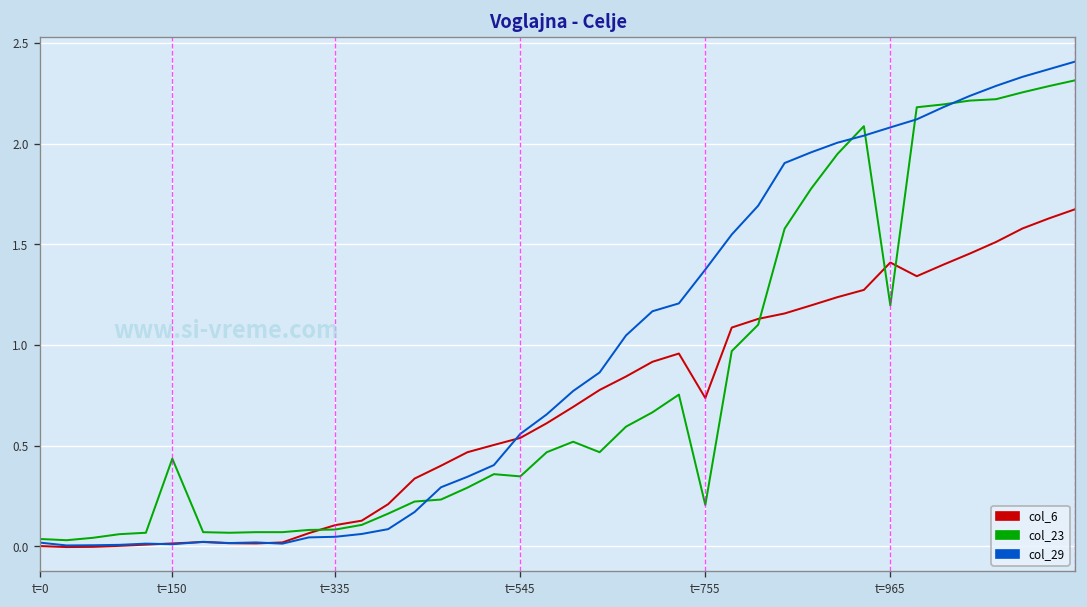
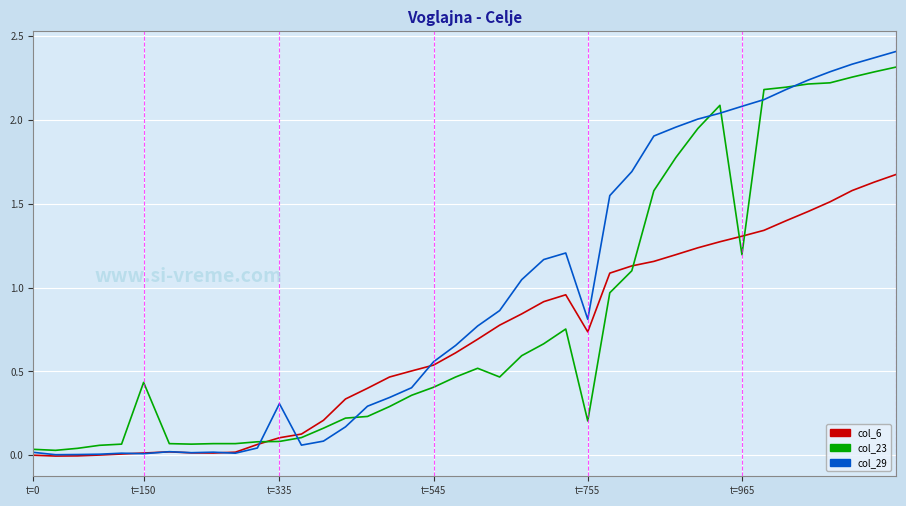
  {
    "col_6": {
      "t=0": 0.00,
      "t=335": 0.11,
      "t=545": 0.54,
      "t=755": 0.74,
-     "t=965": 1.41
+     "t=965": 1.31
    },
    "col_23": {
      "t=0": 0.04,
      "t=150": 0.44,
      "t=335": 0.08,
-     "t=545": 0.35,
+     "t=545": 0.41,
      "t=755": 0.21,
      "t=965": 1.20
    },
    "col_29": {
      "t=0": 0.02,
-     "t=335": 0.05,
+     "t=335": 0.31,
      "t=545": 0.56,
-     "t=755": 1.37,
+     "t=755": 0.81,
      "t=965": 2.08
    }
  }
